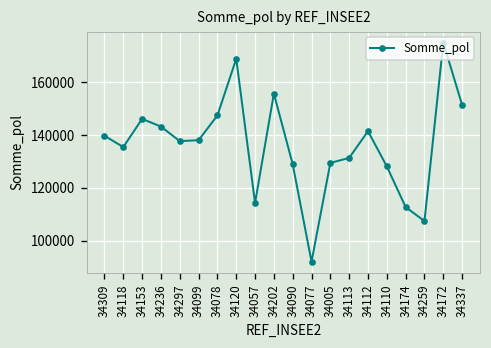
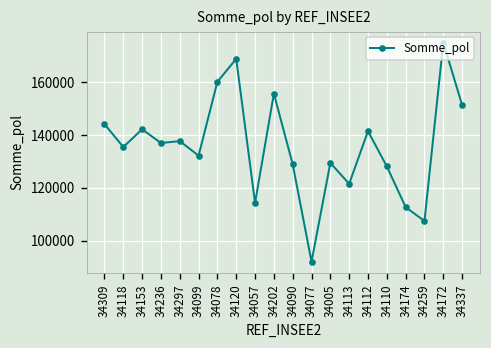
  {
-   "34309": 140000,
+   "34309": 144000,
    "34118": 135000,
-   "34153": 146000,
-   "34236": 143000,
+   "34153": 142000,
+   "34236": 137000,
    "34297": 138000,
-   "34099": 138000,
-   "34078": 147000,
+   "34099": 132000,
+   "34078": 160000,
    "34120": 169000,
    "34057": 114000,
    "34202": 156000,
    "34090": 129000,
    "34077": 92000,
    "34005": 129000,
-   "34113": 131000,
+   "34113": 122000,
    "34112": 141000,
    "34110": 128000,
    "34174": 113000,
    "34259": 107000,
    "34337": 151000
  }
